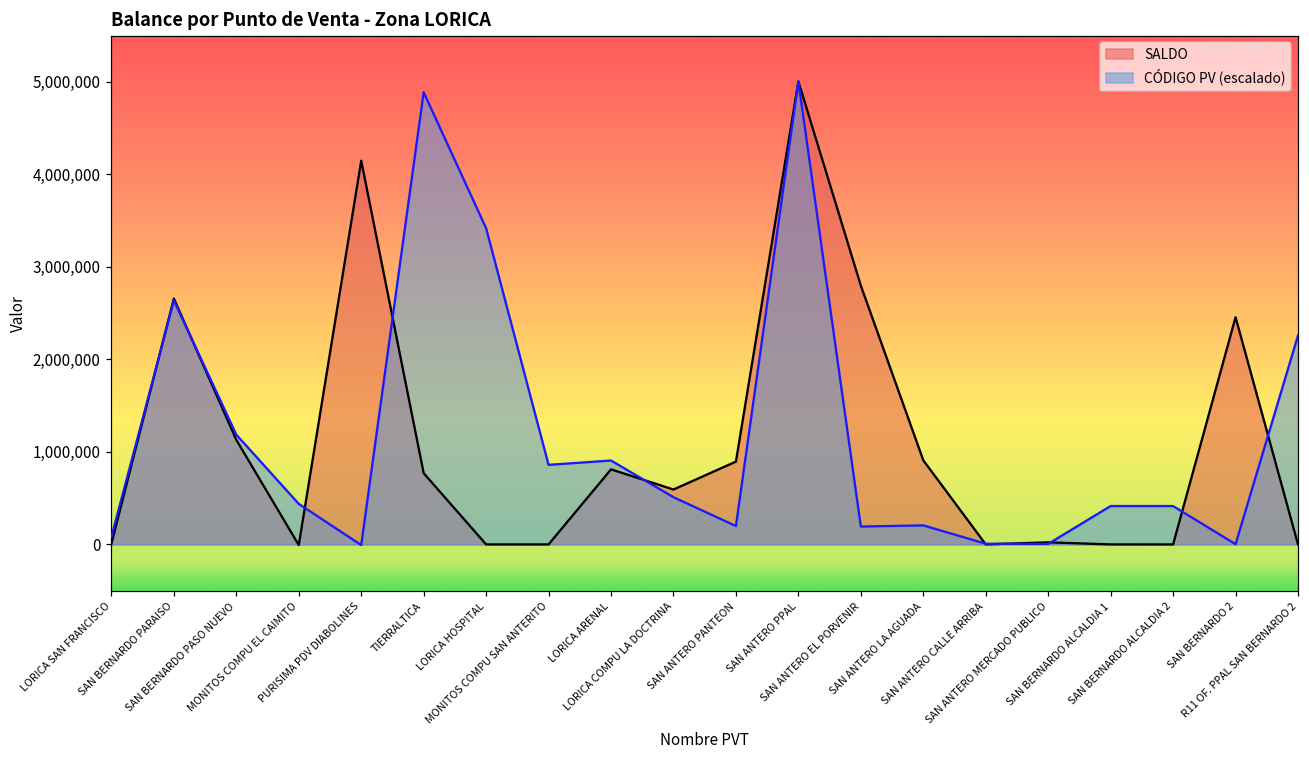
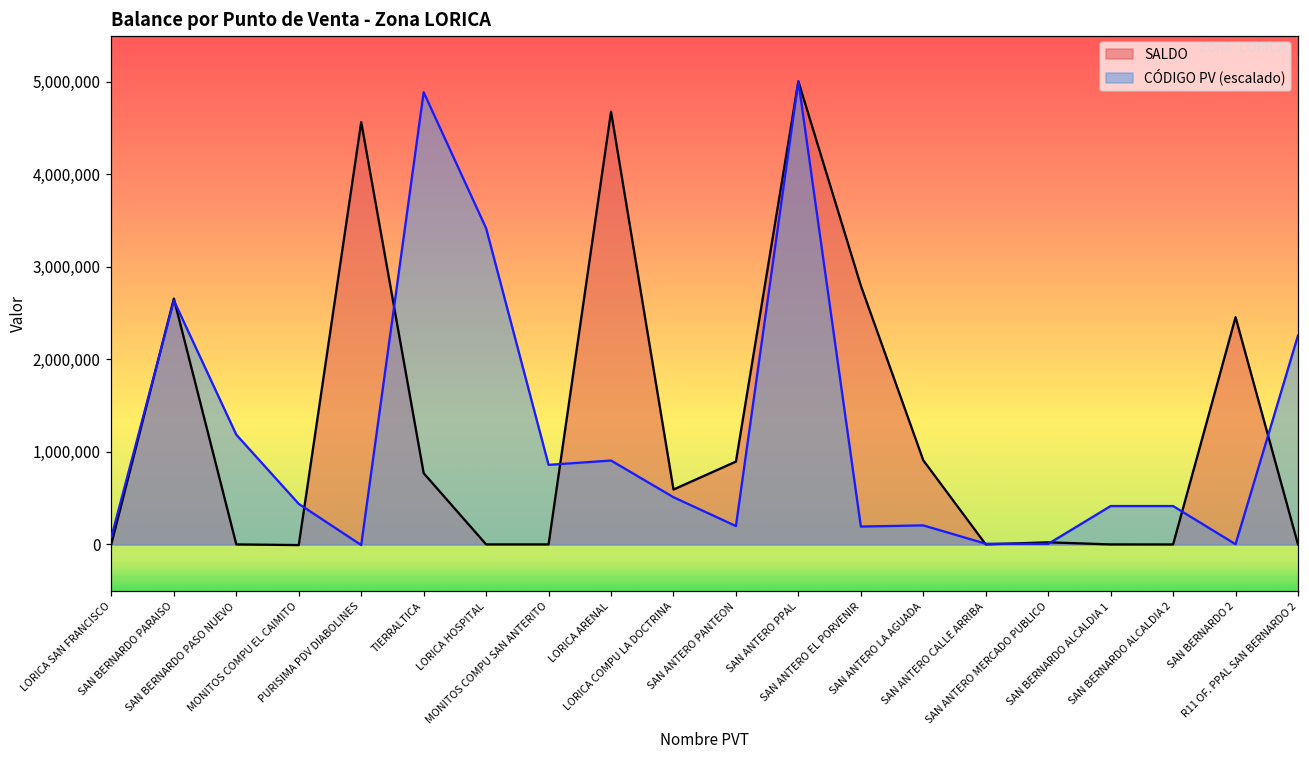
  {
    "SALDO": {
-     "SAN BERNARDO PASO NUEVO": "1,100,000",
-     "PURISIMA PDV DIABOLINES": "4,100,000",
-     "LORICA ARENAL": "800,000"
+     "SAN BERNARDO PASO NUEVO": "0",
+     "PURISIMA PDV DIABOLINES": "4,600,000",
+     "LORICA ARENAL": "4,700,000"
    }
  }
